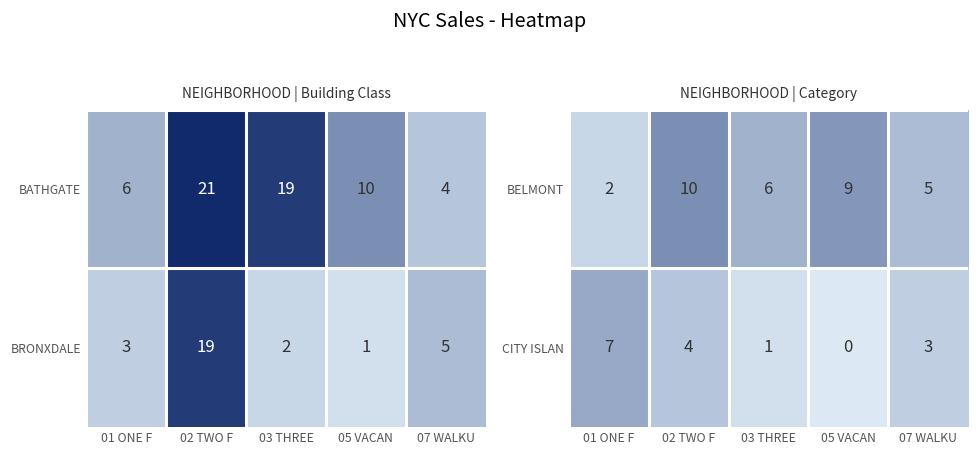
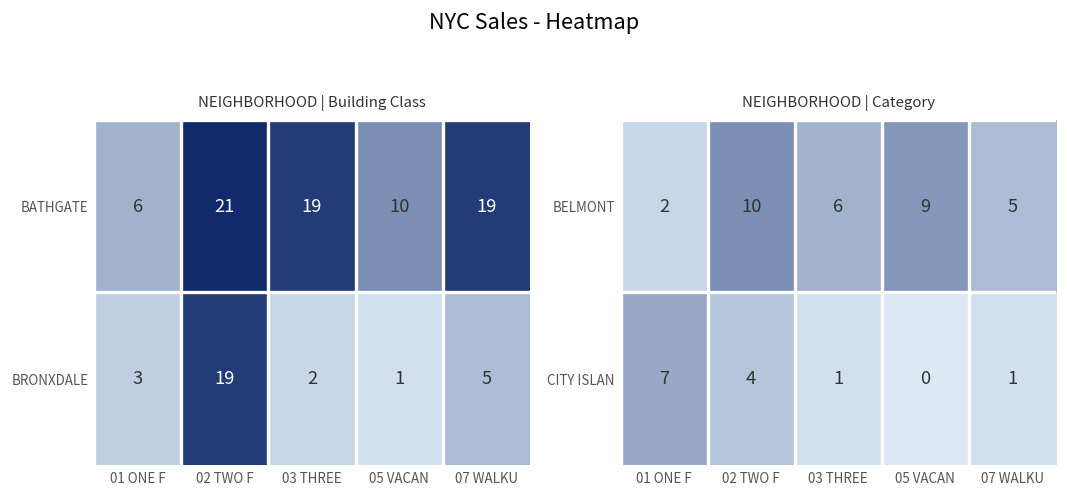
  {
    "NEIGHBORHOOD | Building Class": {
      "BATHGATE": {
        "01 ONE F": 6,
        "02 TWO F": 21,
        "03 THREE": 19,
        "05 VACAN": 10,
-       "07 WALKU": 4
+       "07 WALKU": 19
      },
      "BRONXDALE": {
        "01 ONE F": 3,
        "02 TWO F": 19,
        "03 THREE": 2,
        "05 VACAN": 1,
        "07 WALKU": 5
      }
    },
    "NEIGHBORHOOD | Category": {
      "BELMONT": {
        "01 ONE F": 2,
        "02 TWO F": 10,
        "03 THREE": 6,
        "05 VACAN": 9,
        "07 WALKU": 5
      },
      "CITY ISLAN": {
        "01 ONE F": 7,
        "02 TWO F": 4,
        "03 THREE": 1,
        "05 VACAN": 0,
-       "07 WALKU": 3
+       "07 WALKU": 1
      }
    }
  }
